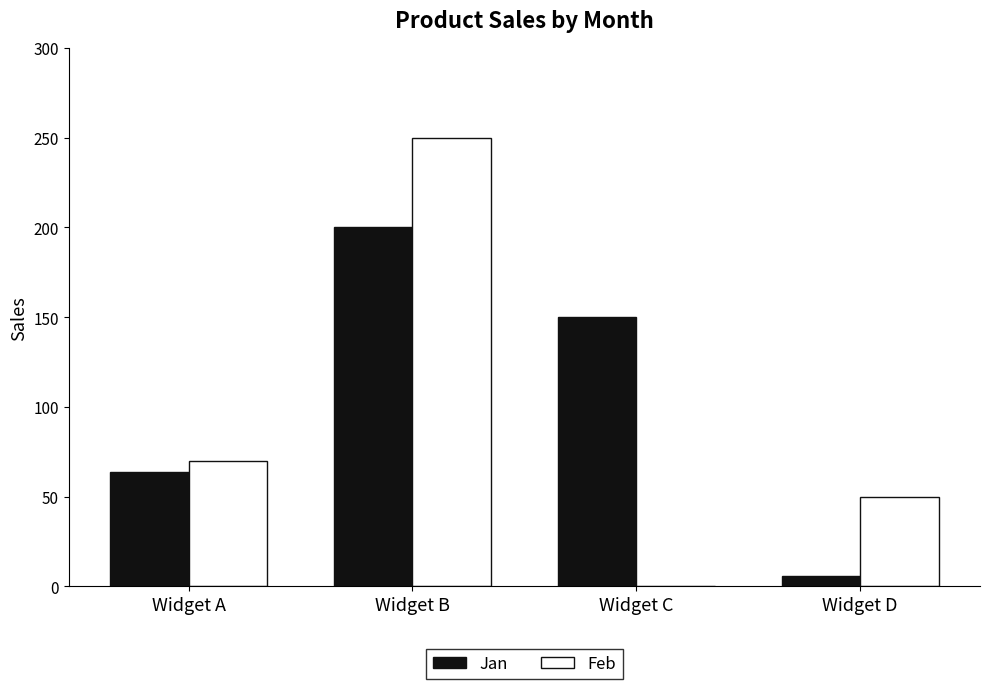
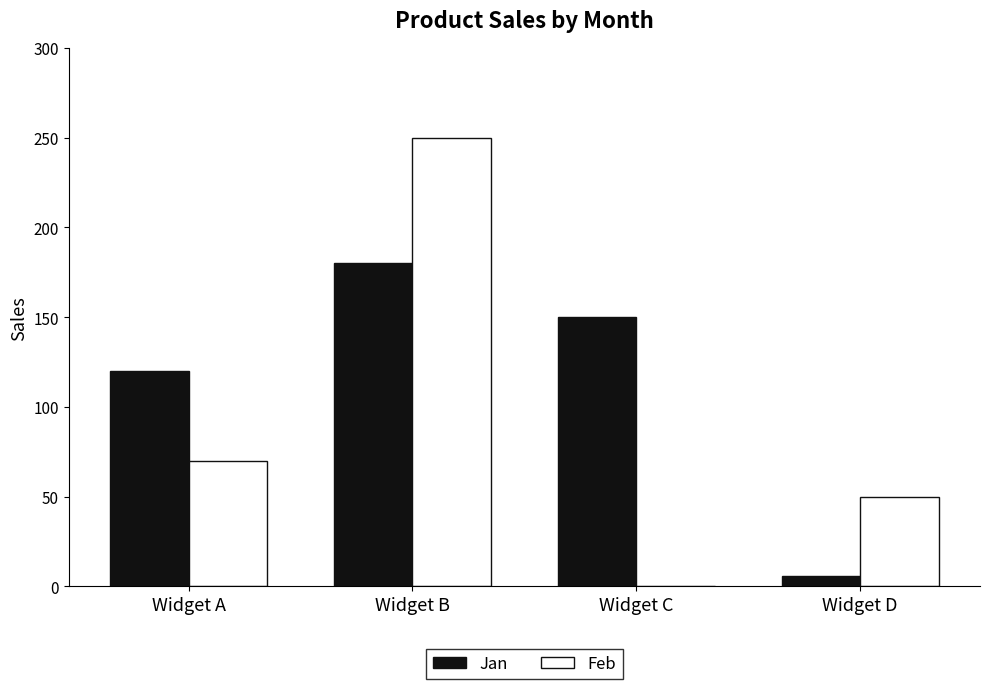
  {
    "Jan": {
-     "Widget A": 64,
-     "Widget B": 200,
+     "Widget A": 120,
+     "Widget B": 180,
      "Widget C": 150,
      "Widget D": 6
    },
    "Feb": {
      "Widget A": 70,
      "Widget B": 250,
      "Widget C": 0,
      "Widget D": 50
    }
  }
